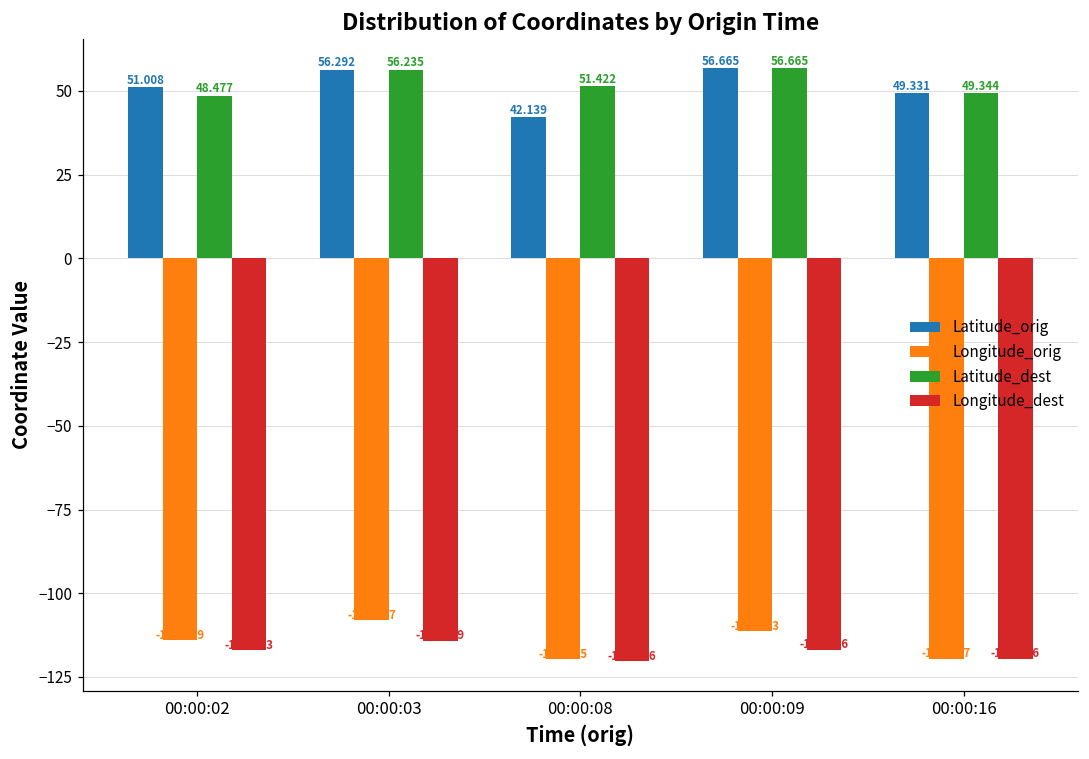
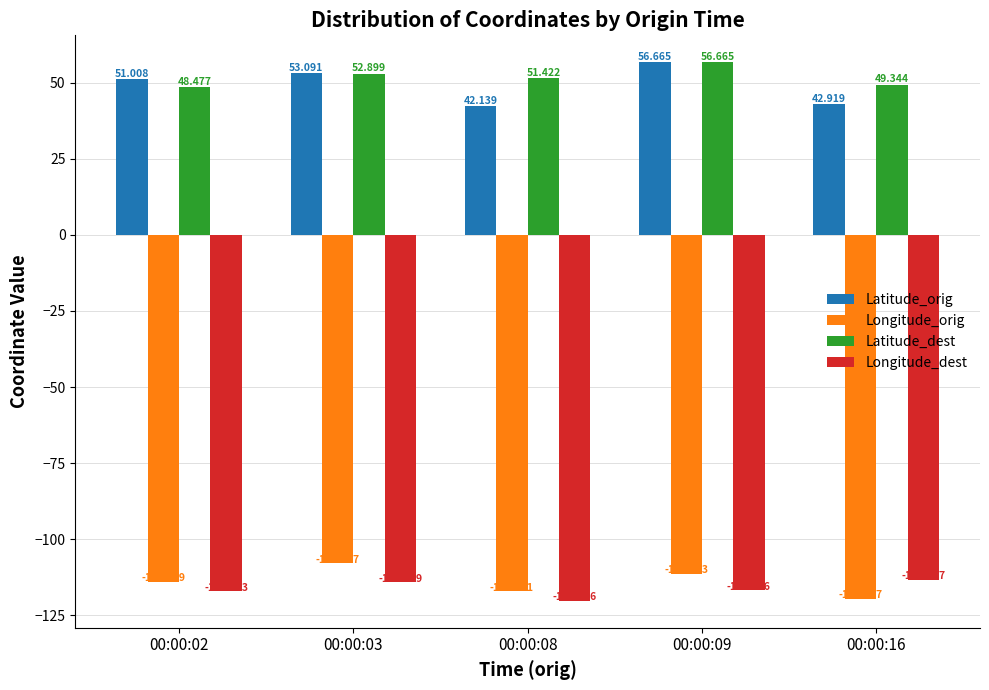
  {
    "Latitude_orig": {
      "00:00:02": 51.008,
-     "00:00:03": 56.292,
+     "00:00:03": 53.091,
      "00:00:08": 42.139,
      "00:00:09": 56.665,
-     "00:00:16": 49.331
+     "00:00:16": 42.919
    },
    "Longitude_orig": {
      "00:00:02": -114,
-     "00:00:08": -120,
+     "00:00:08": -117,
      "00:00:09": -111,
      "00:00:16": -120
    },
    "Latitude_dest": {
      "00:00:02": 48.477,
-     "00:00:03": 56.235,
+     "00:00:03": 52.899,
      "00:00:08": 51.422,
      "00:00:09": 56.665,
      "00:00:16": 49.344
    },
    "Longitude_dest": {
      "00:00:02": -117,
      "00:00:03": -114,
      "00:00:08": -120,
      "00:00:09": -117,
-     "00:00:16": -120
+     "00:00:16": -113
    }
  }
